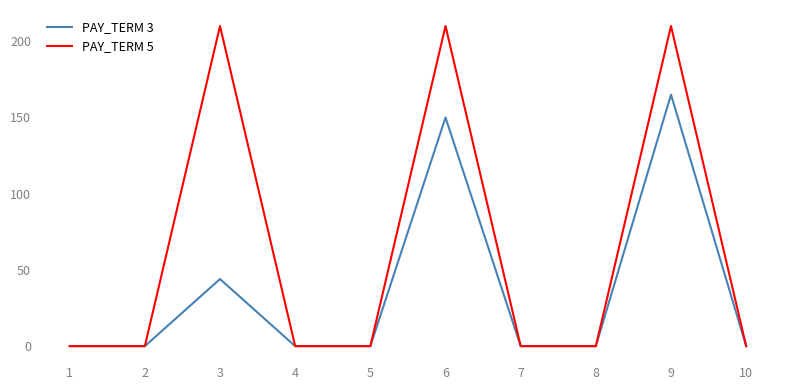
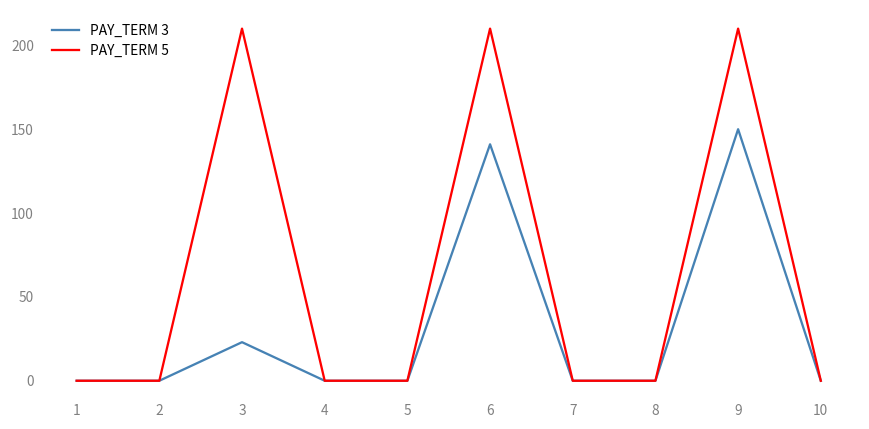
  {
    "PAY_TERM 3": {
-     "3": 44,
-     "6": 150,
-     "9": 165
+     "3": 23,
+     "6": 141,
+     "9": 150
    },
    "PAY_TERM 5": {
      "3": 210,
      "6": 210,
      "9": 210
    }
  }
